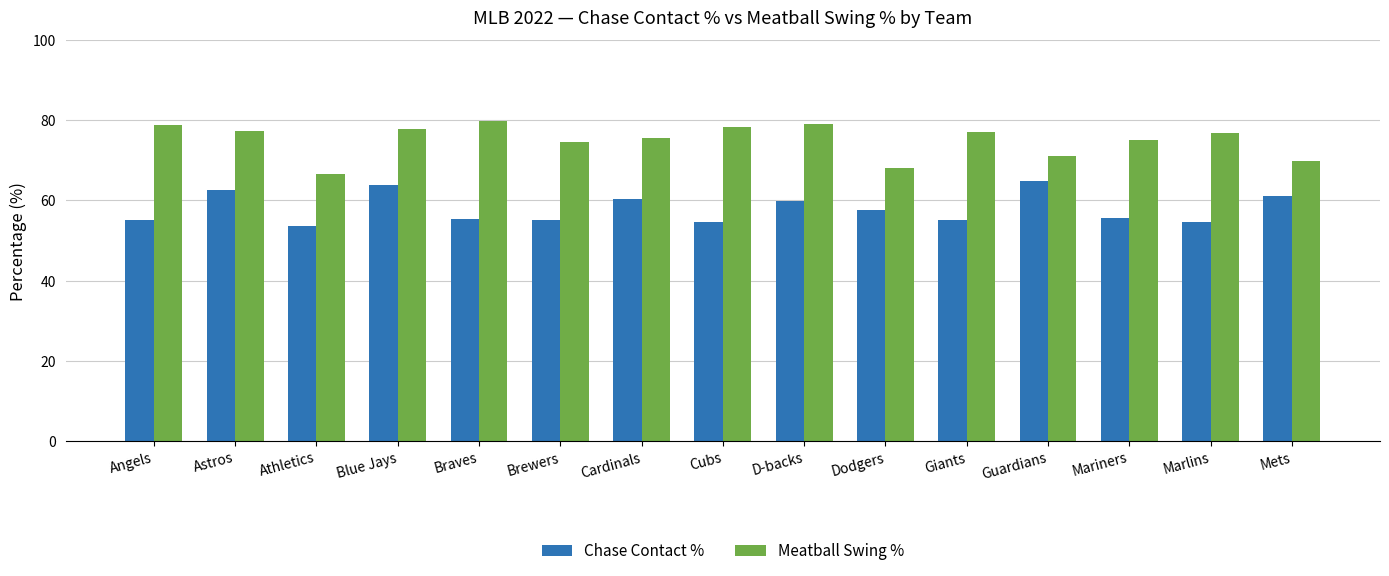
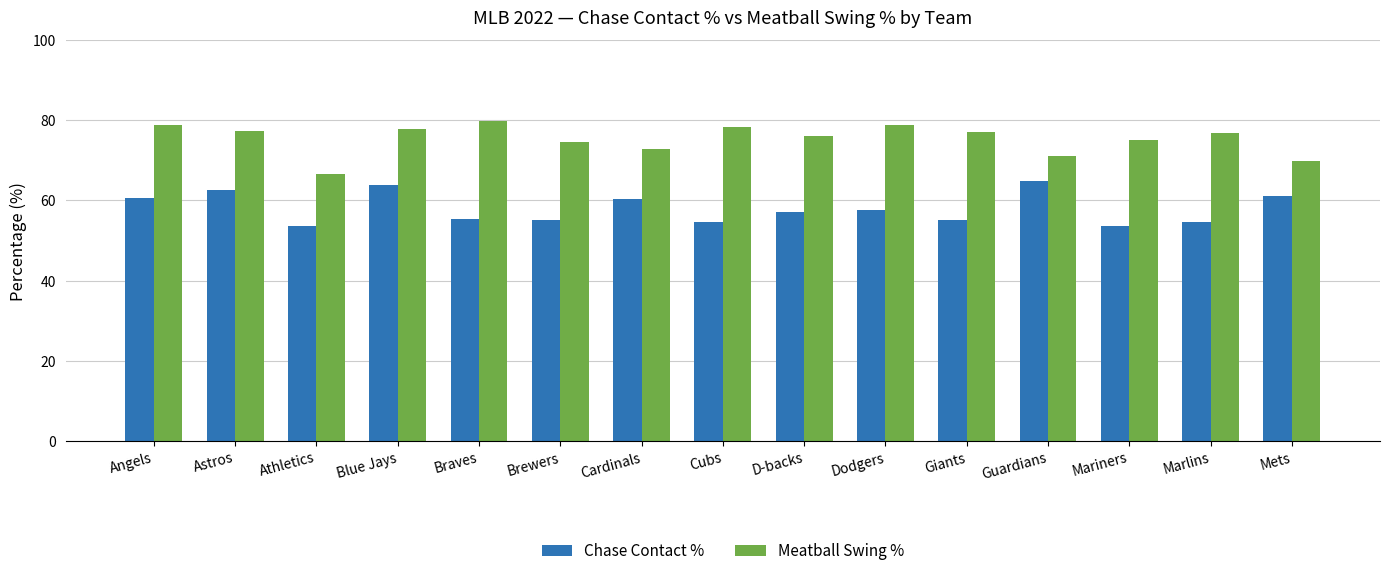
  {
    "Chase Contact %": {
-     "Angels": 55,
+     "Angels": 61,
      "Astros": 63,
      "Athletics": 54,
      "Blue Jays": 64,
      "Braves": 55,
      "Brewers": 55,
      "Cardinals": 60,
      "Cubs": 55,
-     "D-backs": 60,
+     "D-backs": 57,
      "Dodgers": 58,
      "Giants": 55,
      "Guardians": 65,
-     "Mariners": 56,
+     "Mariners": 54,
      "Marlins": 55,
      "Mets": 61
    },
    "Meatball Swing %": {
      "Angels": 79,
      "Astros": 77,
      "Athletics": 67,
      "Blue Jays": 78,
      "Braves": 80,
      "Brewers": 75,
-     "Cardinals": 76,
+     "Cardinals": 73,
      "Cubs": 78,
-     "D-backs": 79,
-     "Dodgers": 68,
+     "D-backs": 76,
+     "Dodgers": 79,
      "Giants": 77,
      "Guardians": 71,
      "Mariners": 75,
      "Marlins": 77,
      "Mets": 70
    }
  }
